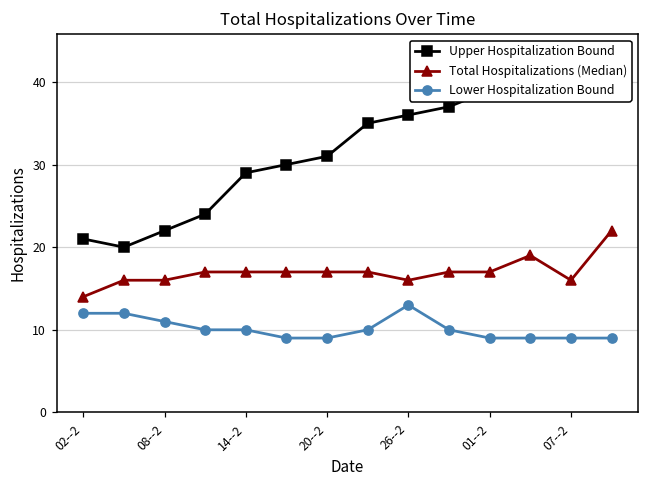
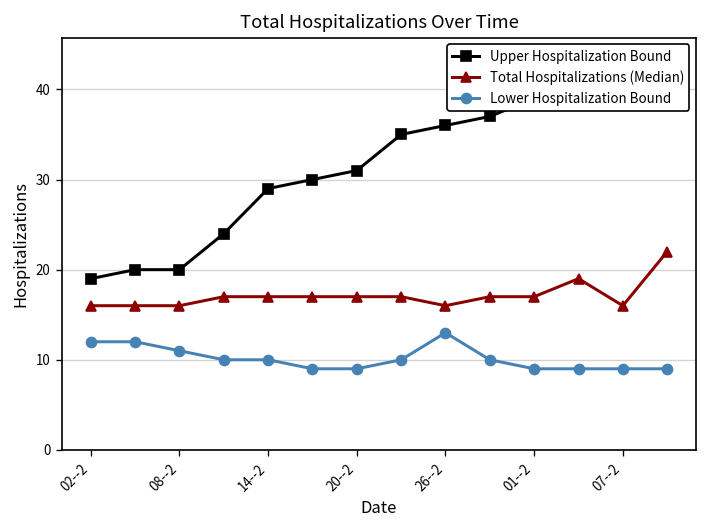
  {
    "Upper Hospitalization Bound": {
-     "02--2": 21,
-     "08--2": 22,
+     "02--2": 19,
+     "08--2": 20,
      "14--2": 29,
      "20--2": 31,
      "26--2": 36
    },
    "Total Hospitalizations (Median)": {
-     "02--2": 14,
+     "02--2": 16,
      "08--2": 16,
      "14--2": 17,
      "20--2": 17,
      "26--2": 16,
      "01--2": 17,
      "07--2": 16
    },
    "Lower Hospitalization Bound": {
      "02--2": 12,
      "08--2": 11,
      "14--2": 10,
      "20--2": 9,
      "26--2": 13,
      "01--2": 9,
      "07--2": 9
    }
  }
